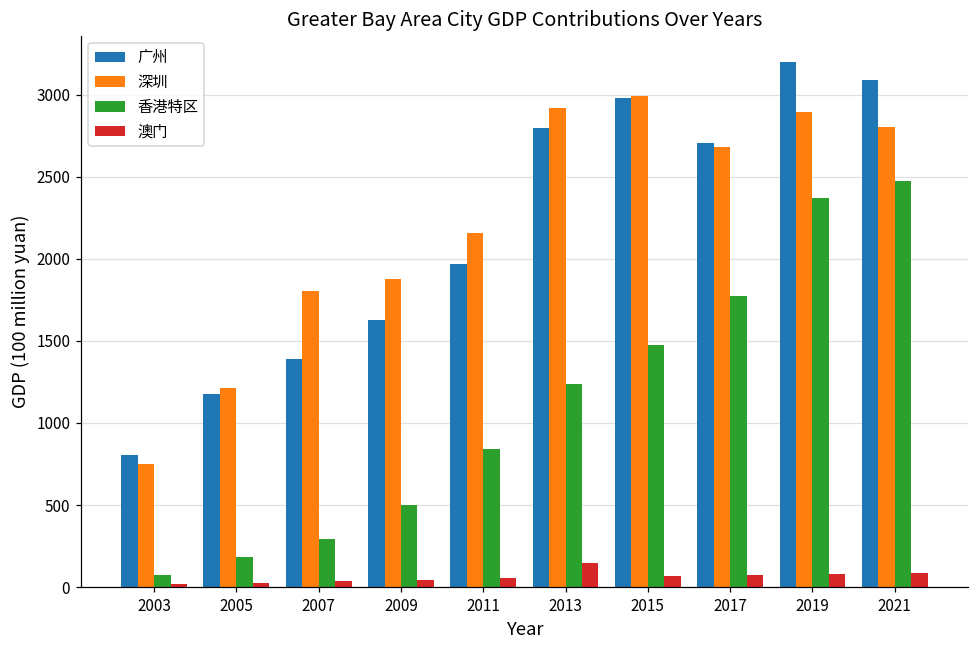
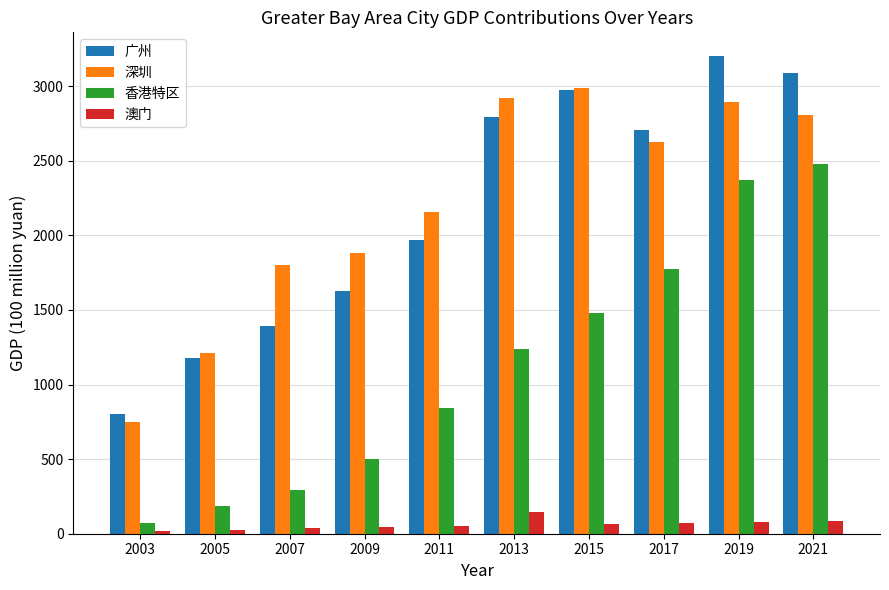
  {
    "广州": {
      "2003": 810,
      "2005": 1180,
      "2007": 1390,
      "2009": 1630,
      "2011": 1970,
      "2013": 2800,
      "2015": 2980,
      "2017": 2710,
      "2019": 3200,
      "2021": 3090
    },
    "深圳": {
      "2003": 750,
      "2005": 1210,
      "2007": 1800,
      "2009": 1880,
      "2011": 2160,
      "2013": 2920,
      "2015": 2990,
-     "2017": 2680,
+     "2017": 2620,
      "2019": 2900,
      "2021": 2800
    },
    "香港特区": {
      "2003": 70,
      "2005": 180,
      "2007": 290,
      "2009": 500,
      "2011": 840,
      "2013": 1240,
      "2015": 1480,
      "2017": 1770,
      "2019": 2370,
      "2021": 2480
    },
    "澳门": {
      "2003": 20,
      "2005": 30,
      "2007": 40,
      "2009": 40,
      "2011": 50,
      "2013": 150,
      "2015": 70,
      "2017": 70,
      "2019": 80,
      "2021": 90
    }
  }
